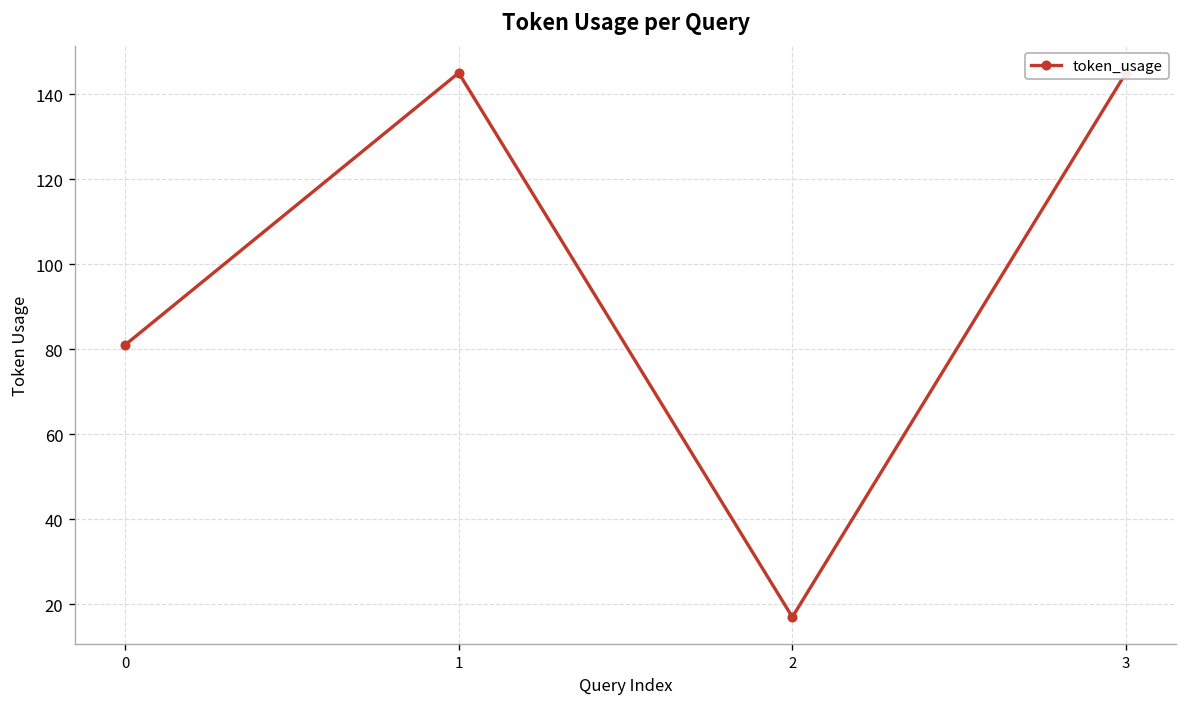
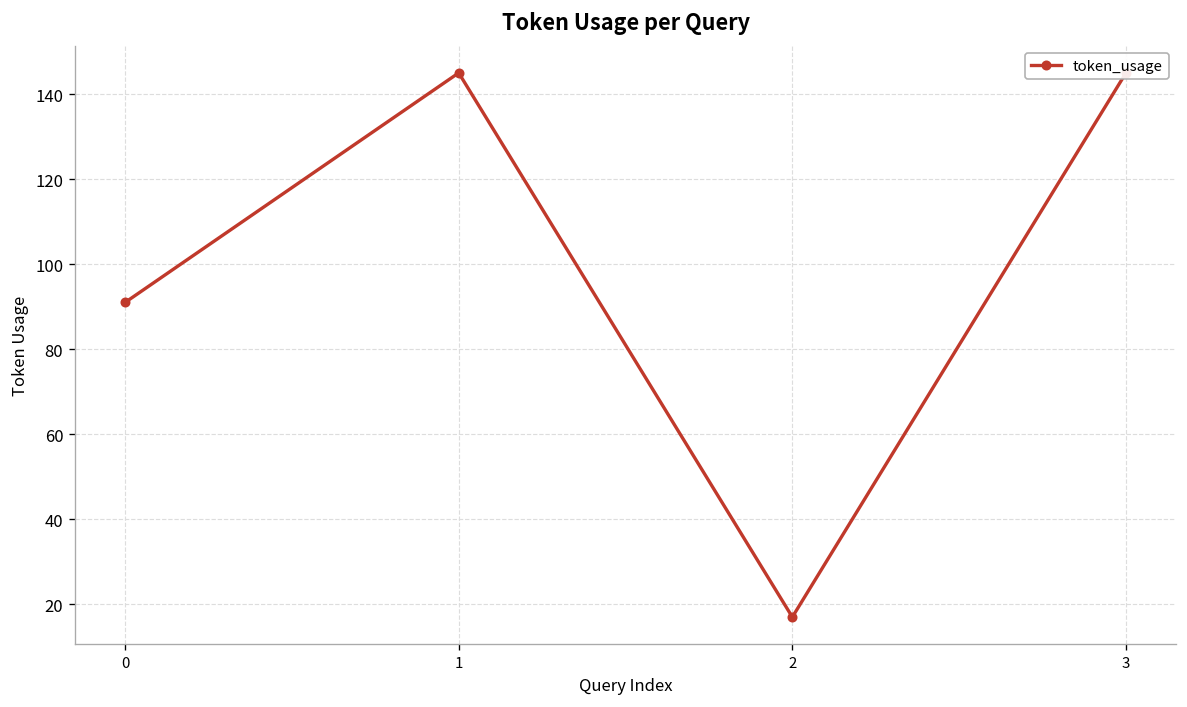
  {
-   "0": 81,
+   "0": 91,
    "1": 145,
    "2": 17
  }
